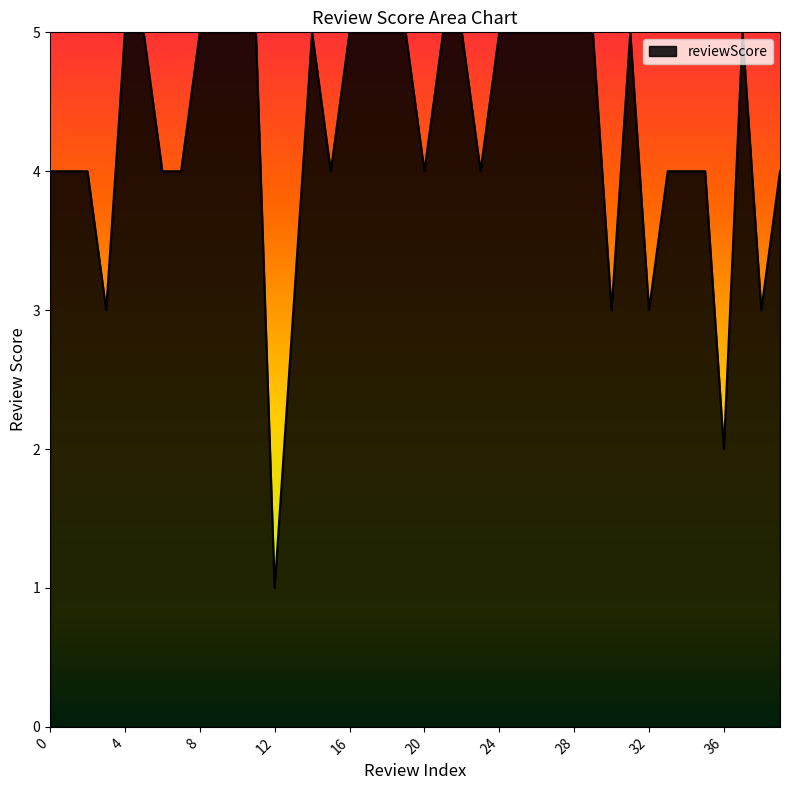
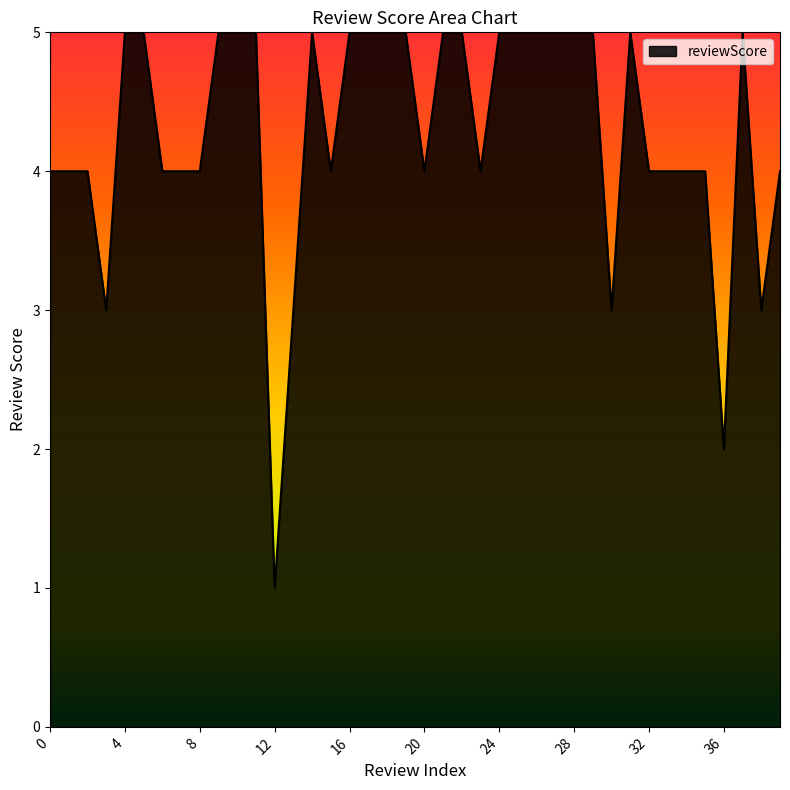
  {
    "0": 4,
    "4": 5,
-   "8": 5,
+   "8": 4,
    "12": 1,
    "16": 5,
    "20": 4,
    "24": 5,
    "28": 5,
-   "32": 3,
+   "32": 4,
    "36": 2
  }
